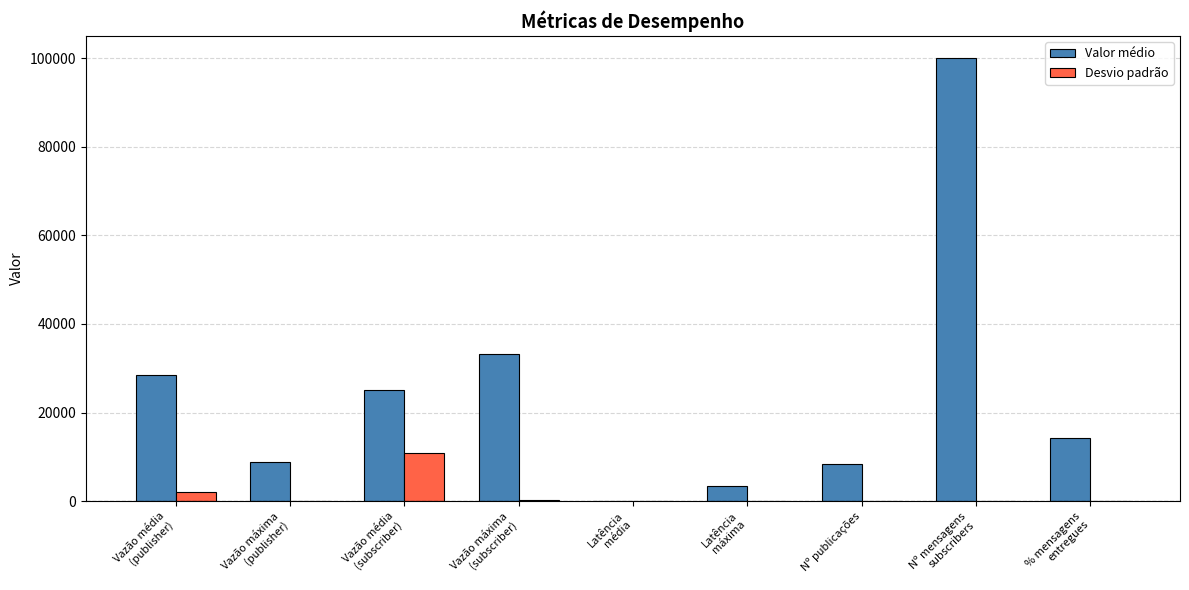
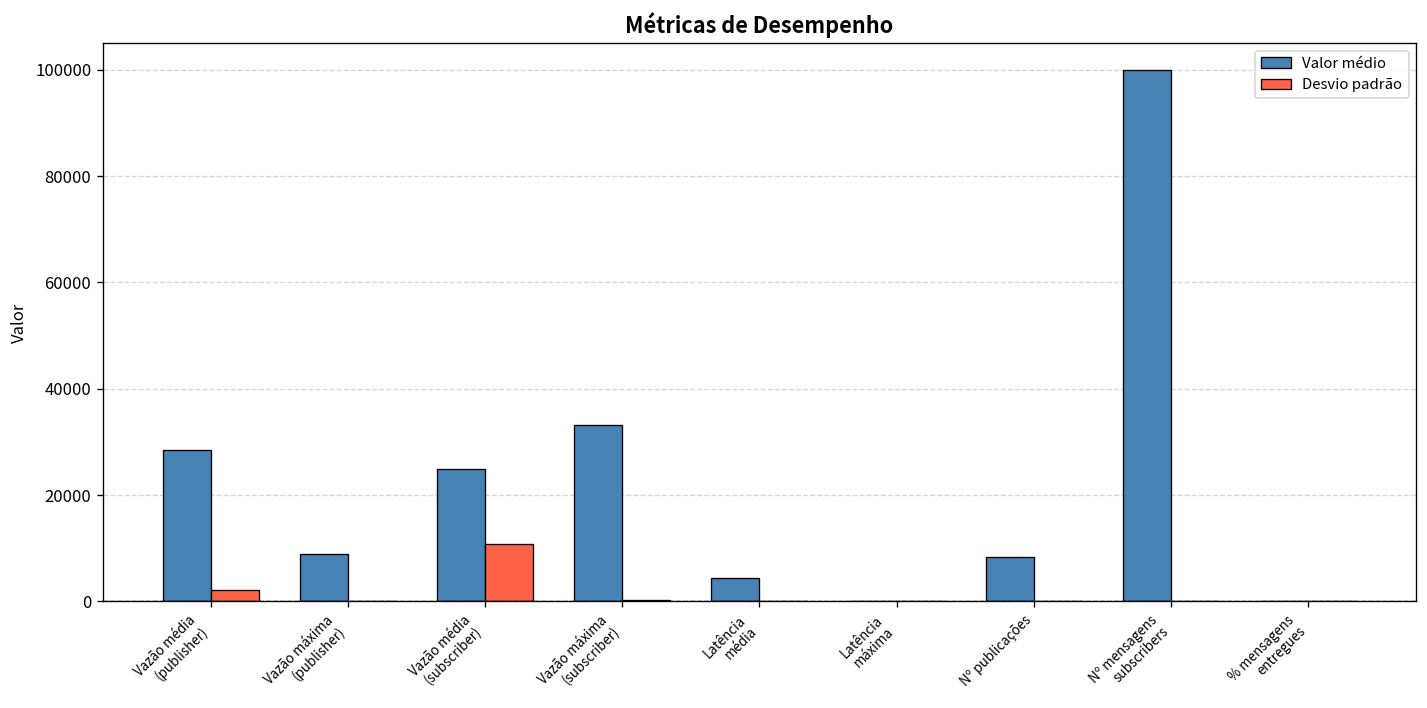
  {
    "Valor médio": {
      "Vazão média (publisher)": 29000,
      "Vazão máxima (publisher)": 9000,
      "Vazão média (subscriber)": 25000,
      "Vazão máxima (subscriber)": 33000,
-     "Latência média": 0,
-     "Latência máxima": 3000,
+     "Latência média": 4000,
+     "Latência máxima": 0,
      "Nº publicações": 8000,
      "Nº mensagens subscribers": 100000,
-     "% mensagens entregues": 14000
+     "% mensagens entregues": 0
    },
    "Desvio padrão": {
      "Vazão média (publisher)": 2000,
      "Vazão média (subscriber)": 11000,
      "Nº publicações": 0,
      "Nº mensagens subscribers": 0,
      "% mensagens entregues": 0
    }
  }
